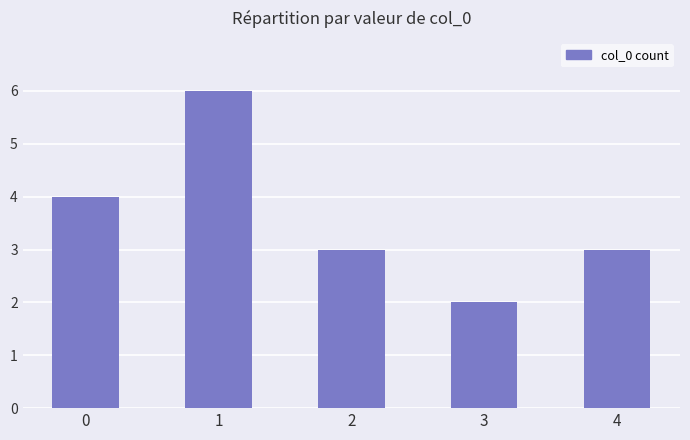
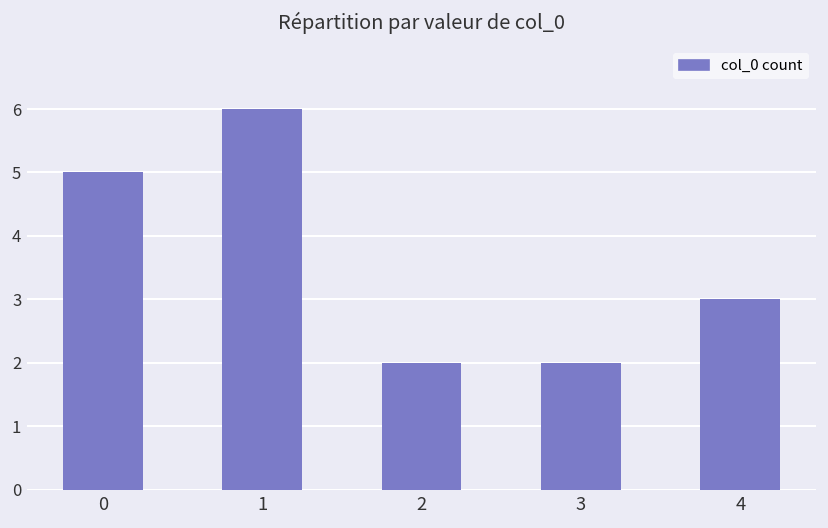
  {
-   "0": 4,
+   "0": 5,
    "1": 6,
-   "2": 3,
+   "2": 2,
    "3": 2,
    "4": 3
  }
